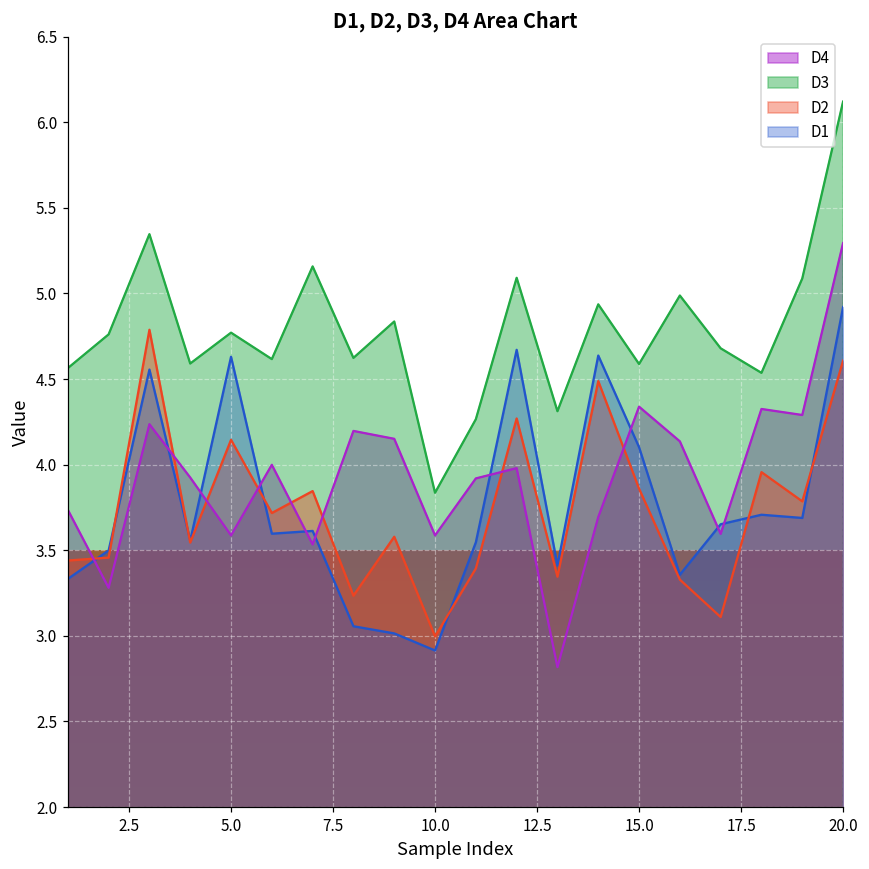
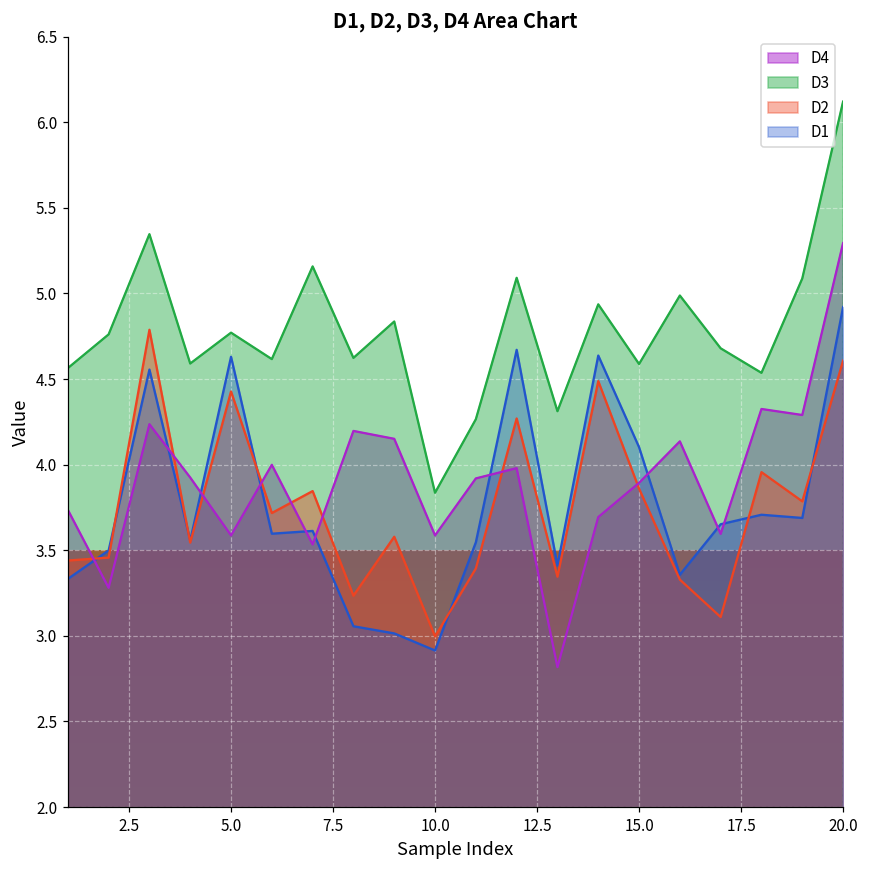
  {
    "D4": {
      "5.0": 3.59,
      "10.0": 3.59,
-     "15.0": 4.34,
+     "15.0": 3.89,
      "20.0": 5.29
    },
    "D3": {
      "5.0": 4.77,
      "10.0": 3.84,
      "15.0": 4.59,
      "20.0": 6.12
    },
    "D2": {
-     "5.0": 4.15,
+     "5.0": 4.43,
      "15.0": 3.86,
      "20.0": 4.61
    },
    "D1": {
      "5.0": 4.63,
      "15.0": 4.10,
      "20.0": 4.92
    }
  }
